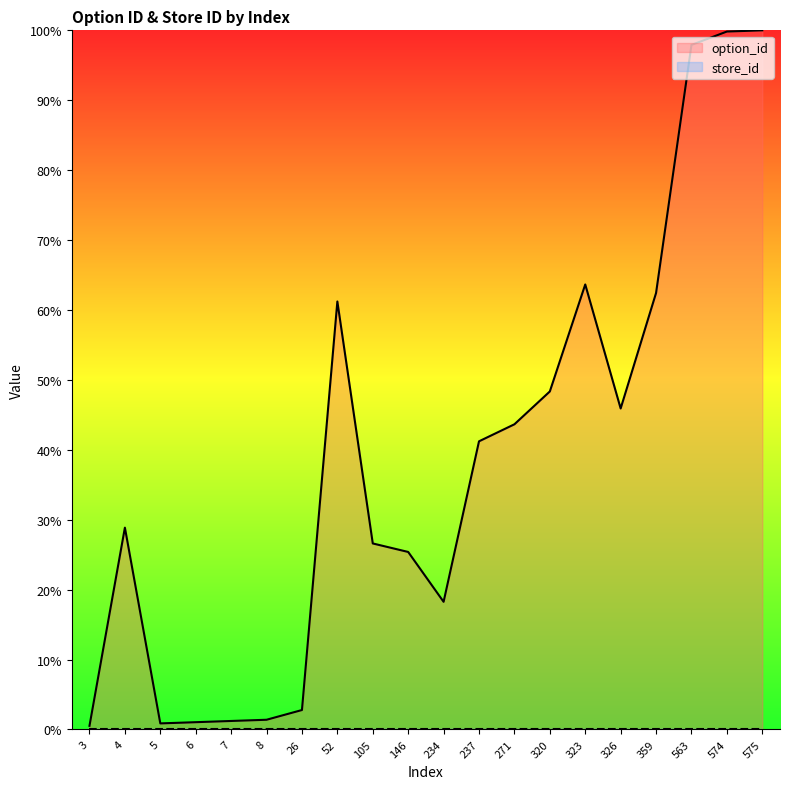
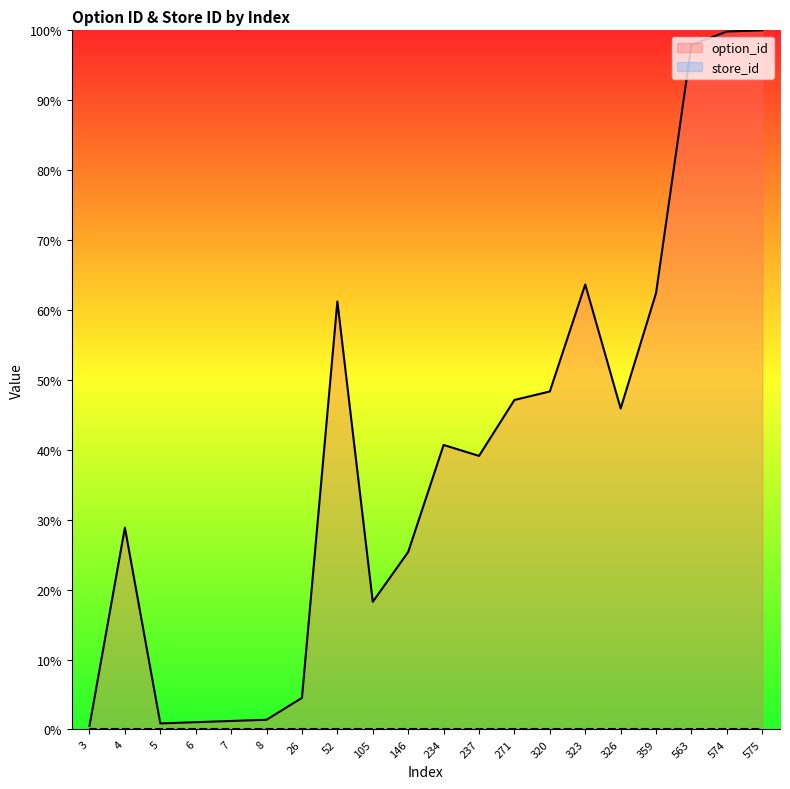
  {
    "option_id": {
      "3": "1%",
      "4": "29%",
      "5": "1%",
      "6": "1%",
      "7": "1%",
      "8": "1%",
-     "26": "3%",
+     "26": "5%",
      "52": "61%",
-     "105": "27%",
+     "105": "18%",
      "146": "25%",
-     "234": "18%",
-     "237": "41%",
-     "271": "44%",
+     "234": "41%",
+     "237": "39%",
+     "271": "47%",
      "320": "48%",
      "323": "64%",
      "326": "46%",
      "359": "62%",
      "574": "100%",
      "575": "100%"
    },
    "store_id": {
      "3": "0%",
      "4": "0%",
      "5": "0%",
      "6": "0%",
      "7": "0%",
      "8": "0%",
      "26": "0%",
      "52": "0%",
      "105": "0%",
      "146": "0%",
      "234": "0%",
      "237": "0%",
      "271": "0%",
      "320": "0%",
      "323": "0%",
      "326": "0%",
      "359": "0%",
      "563": "0%",
      "574": "0%",
      "575": "0%"
    }
  }
